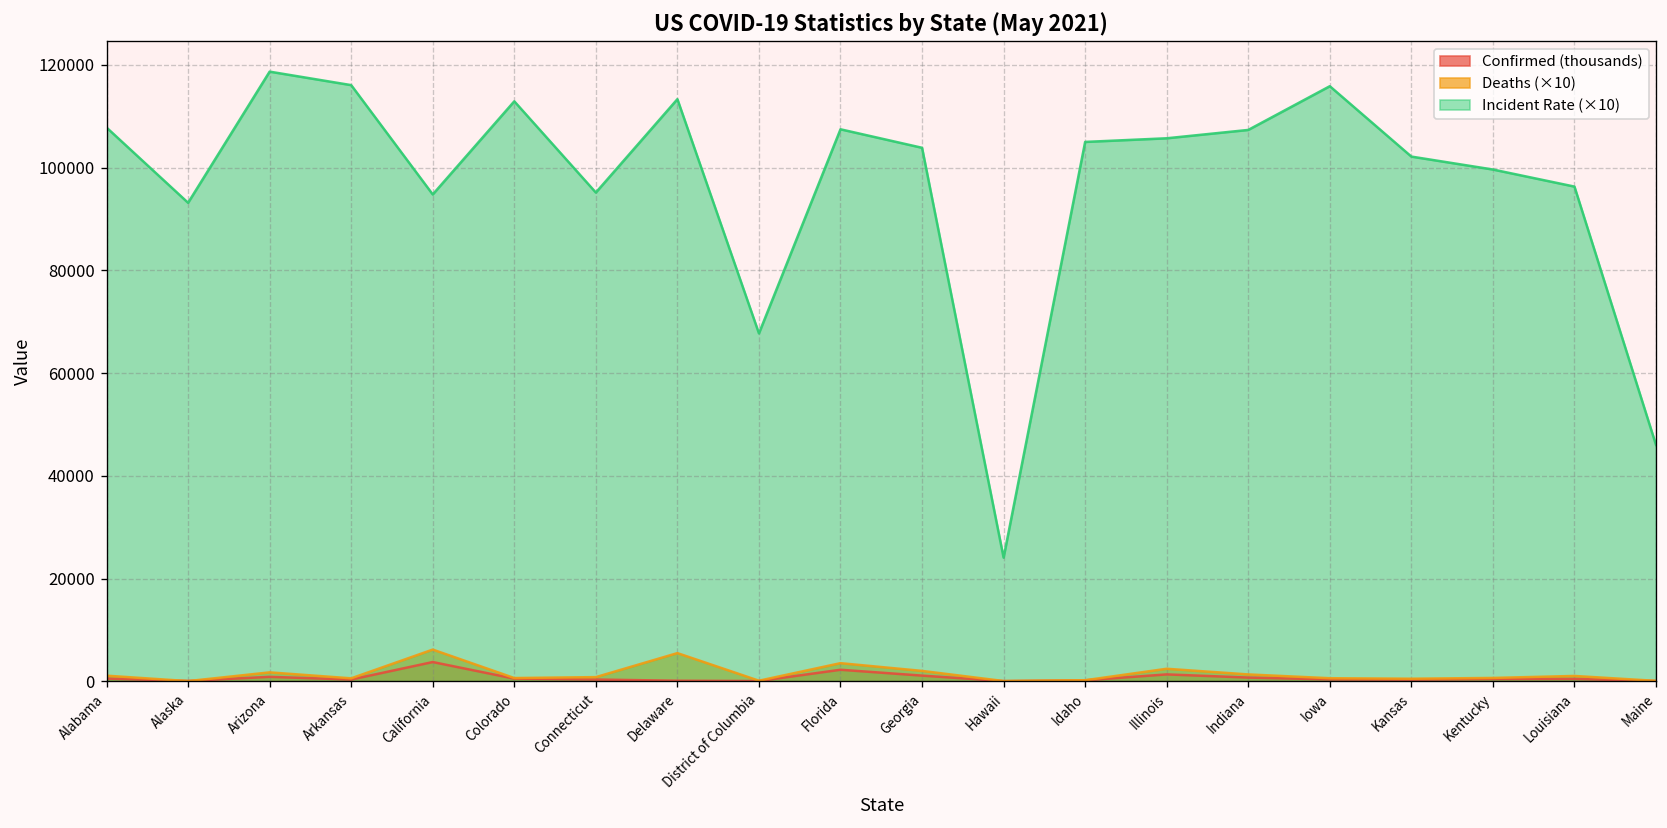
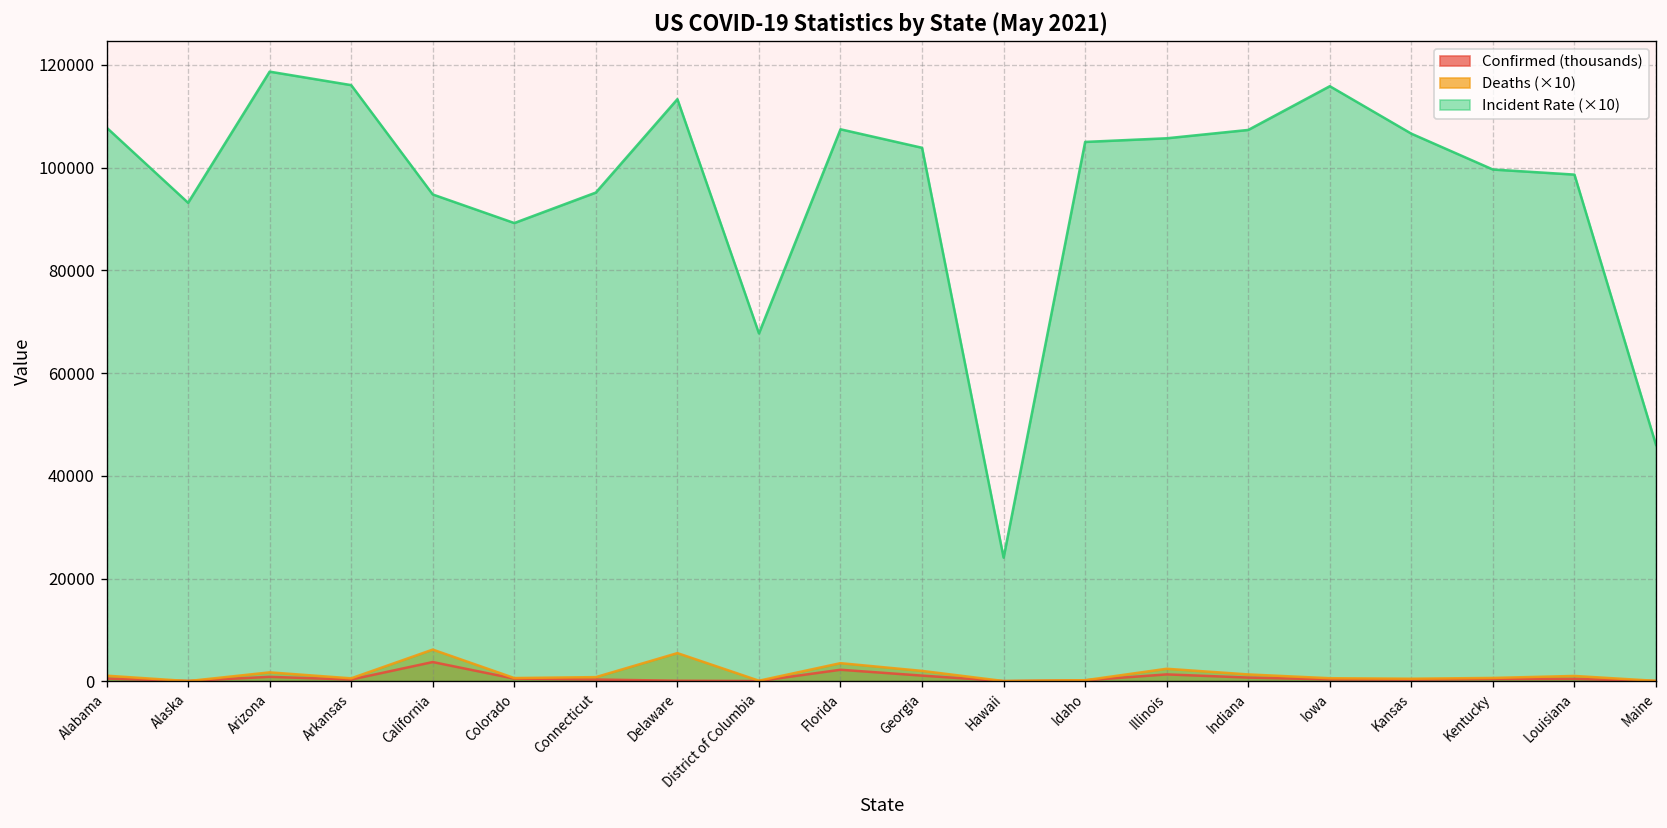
  {
    "Confirmed (thousands)": {
      "Arizona": 1000,
      "California": 4000,
      "Delaware": 0,
      "Florida": 2000,
      "Georgia": 1000,
      "Illinois": 1000,
      "Indiana": 1000
    },
    "Deaths (×10)": {
      "Arizona": 2000,
      "California": 6000,
      "Delaware": 5000,
      "Florida": 4000,
      "Georgia": 2000,
      "Illinois": 2000,
      "Indiana": 1000
    },
    "Incident Rate (×10)": {
      "Alabama": 108000,
      "Alaska": 93000,
      "Arizona": 119000,
      "Arkansas": 116000,
      "California": 95000,
-     "Colorado": 113000,
+     "Colorado": 89000,
      "Connecticut": 95000,
      "Delaware": 113000,
      "District of Columbia": 68000,
      "Florida": 107000,
      "Georgia": 104000,
      "Hawaii": 24000,
      "Idaho": 105000,
      "Illinois": 106000,
      "Indiana": 107000,
      "Iowa": 116000,
-     "Kansas": 102000,
+     "Kansas": 107000,
      "Kentucky": 100000,
-     "Louisiana": 96000,
+     "Louisiana": 99000,
      "Maine": 46000
    }
  }
